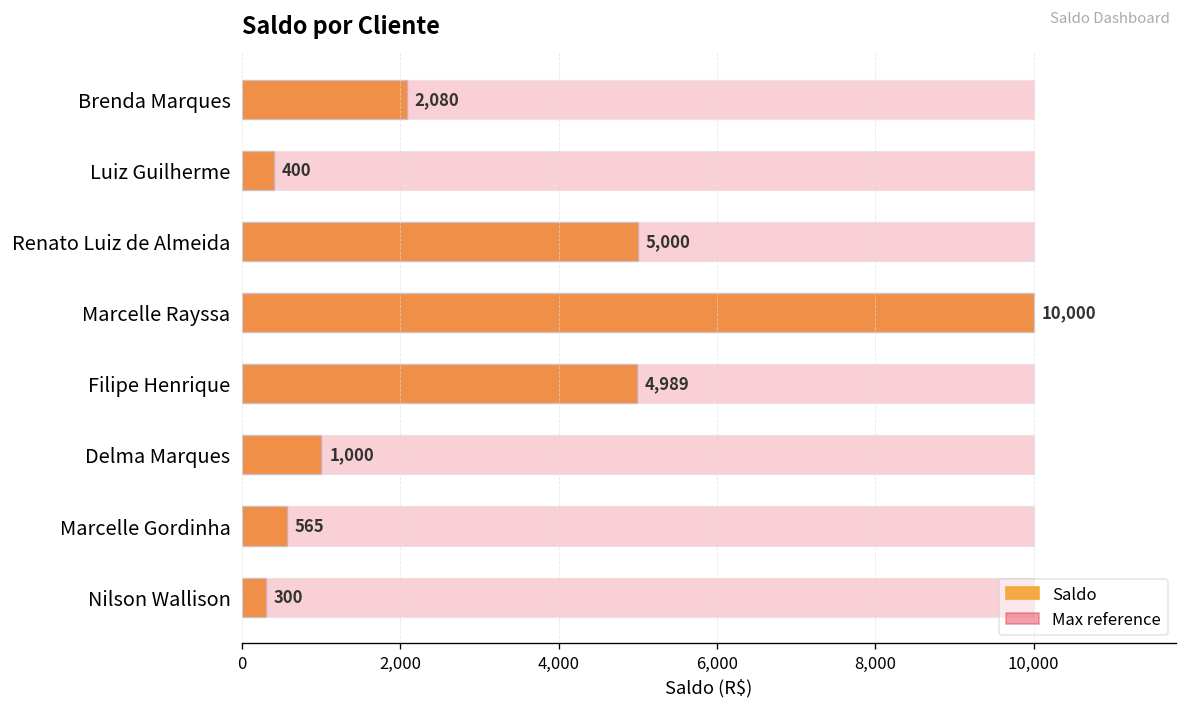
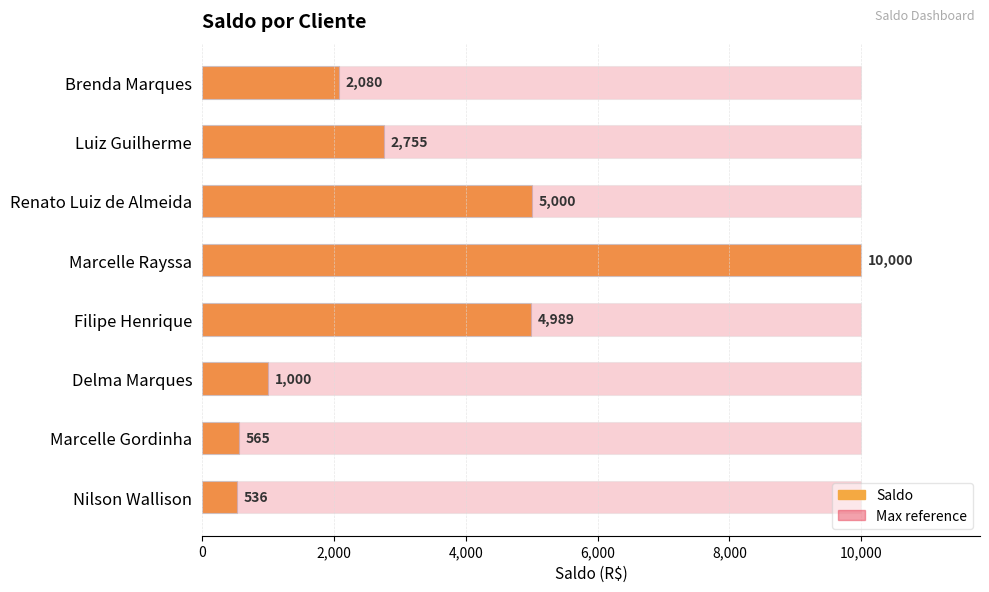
  {
    "Saldo": {
-     "Luiz Guilherme": "400",
+     "Luiz Guilherme": "2,755",
      "Marcelle Rayssa": "10,000",
-     "Nilson Wallison": "300"
+     "Nilson Wallison": "536"
    },
    "Max reference": {
      "Marcelle Rayssa": "10,000"
    }
  }
